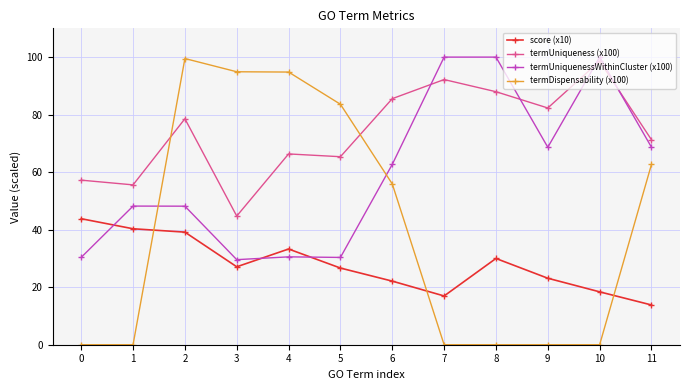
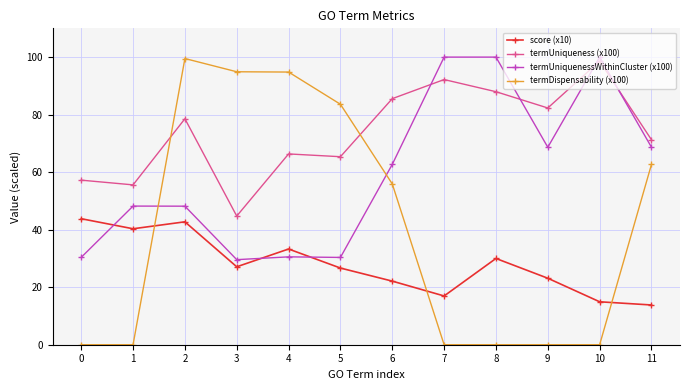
  {
    "score (x10)": {
      "0": 44,
      "1": 40,
-     "2": 39,
+     "2": 43,
      "3": 27,
      "4": 33,
      "5": 27,
      "6": 22,
      "7": 17,
      "8": 30,
      "9": 23,
-     "10": 18,
+     "10": 15,
      "11": 14
    },
    "termDispensability (x100)": {
      "0": 0,
      "1": 0,
      "2": 100,
      "3": 95,
      "4": 95,
      "5": 84,
      "6": 56,
      "7": 0,
      "8": 0,
      "9": 0,
      "10": 0,
      "11": 63
    }
  }
